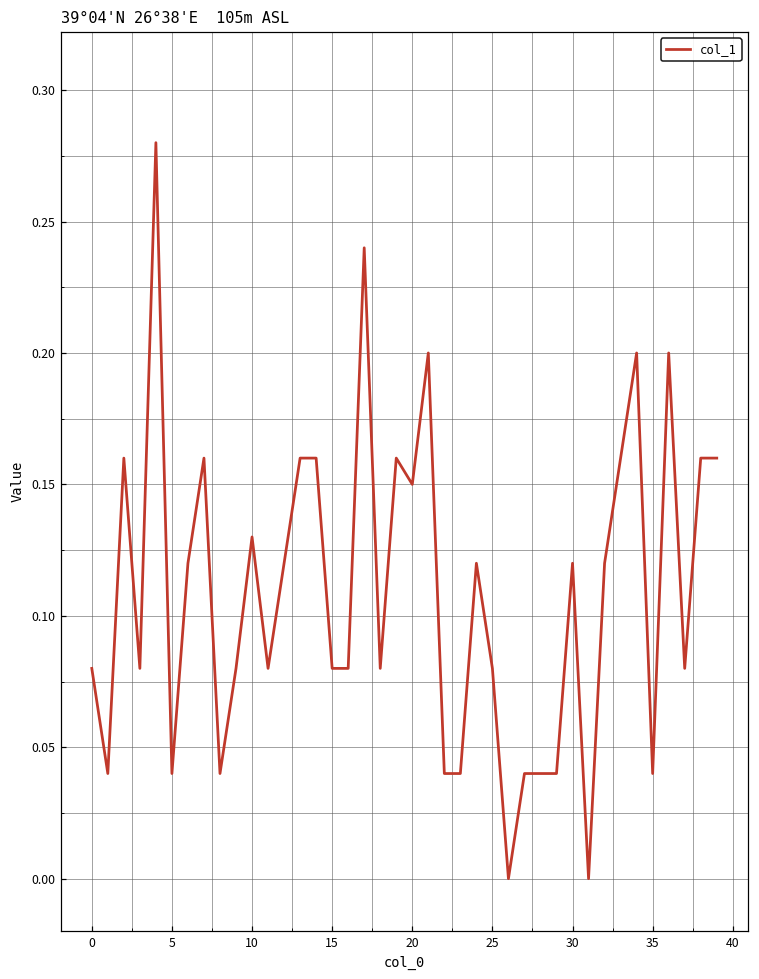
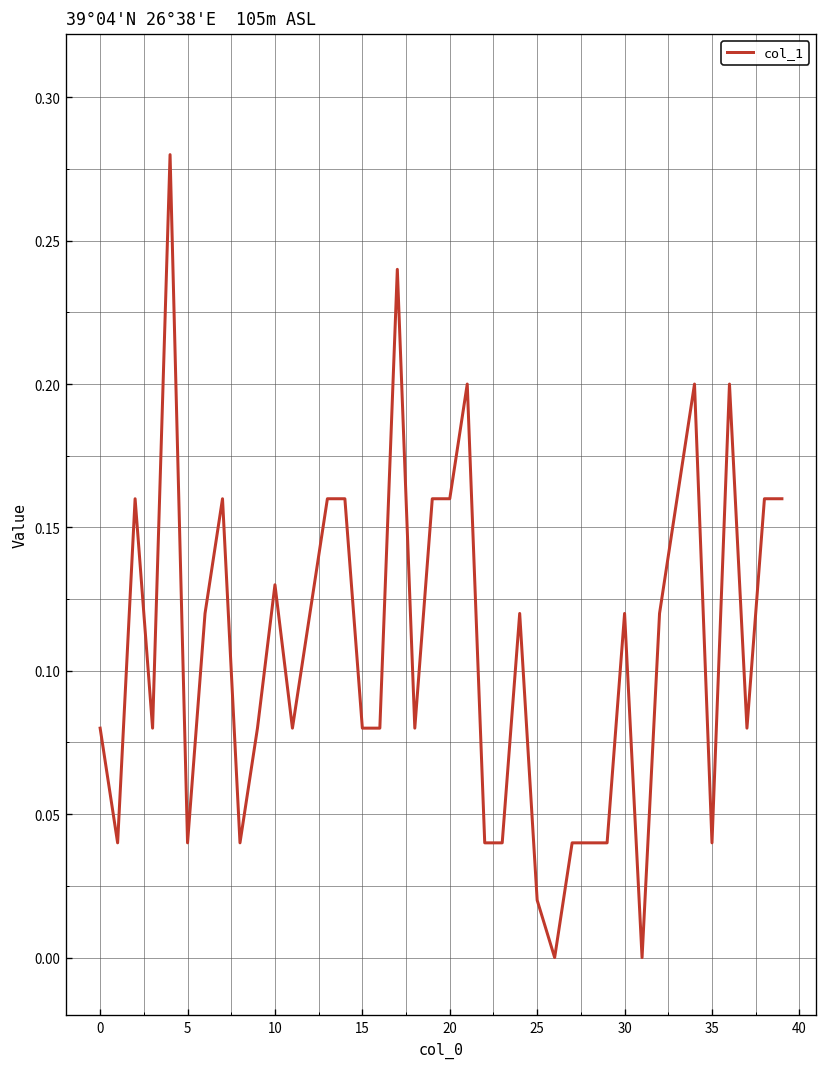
  {
    "0": 0.08,
    "5": 0.04,
    "10": 0.13,
    "15": 0.08,
-   "20": 0.15,
-   "25": 0.08,
+   "20": 0.16,
+   "25": 0.02,
    "30": 0.12,
    "35": 0.04
  }
